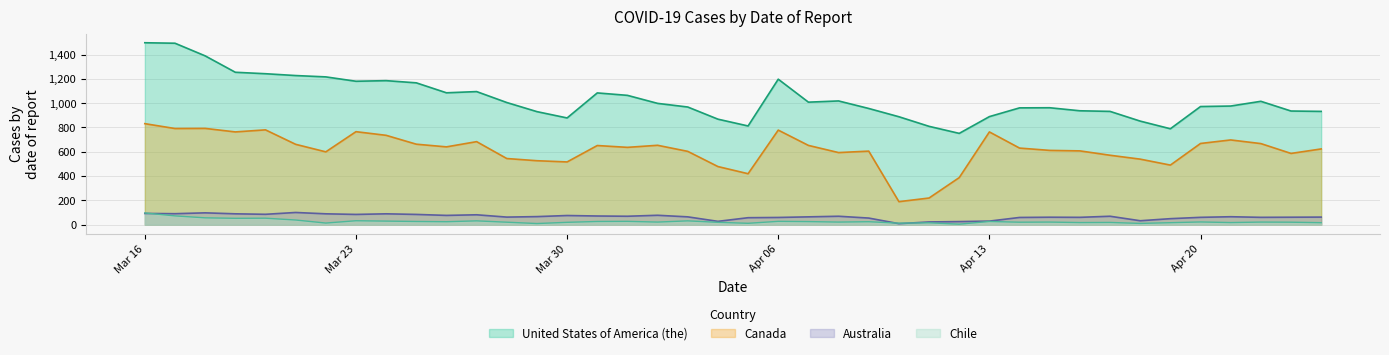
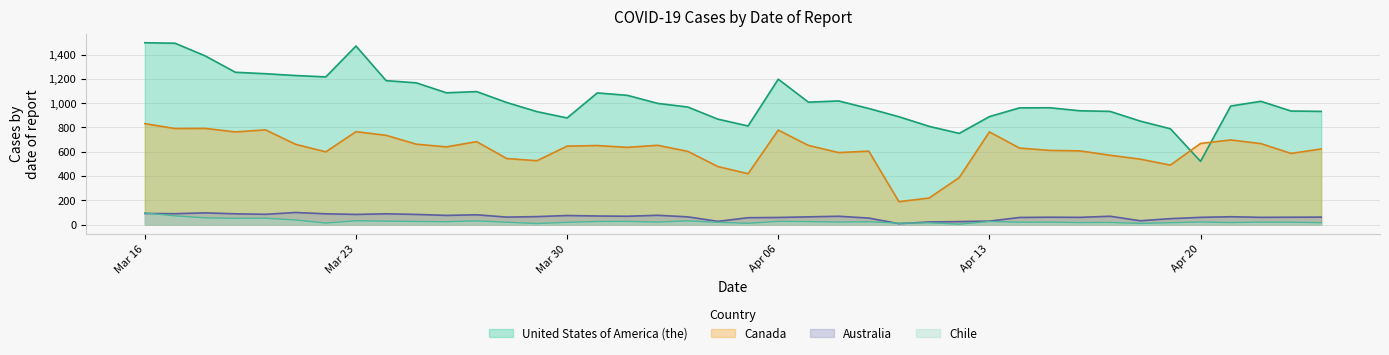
  {
    "United States of America (the)": {
      "Mar 16": "1,500",
-     "Mar 23": "1,180",
+     "Mar 23": "1,470",
      "Mar 30": "880",
      "Apr 06": "1,200",
      "Apr 13": "890",
-     "Apr 20": "970"
+     "Apr 20": "520"
    },
    "Canada": {
      "Mar 16": "830",
      "Mar 23": "770",
-     "Mar 30": "520",
+     "Mar 30": "650",
      "Apr 06": "780",
      "Apr 13": "760",
      "Apr 20": "670"
    }
  }
